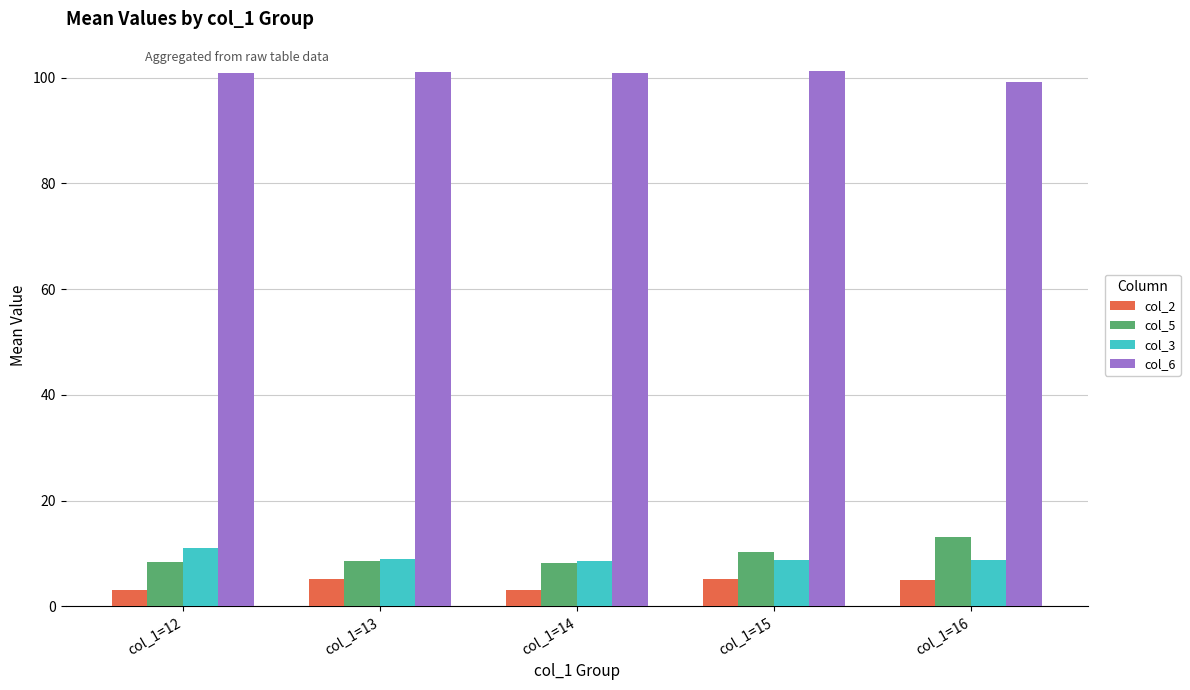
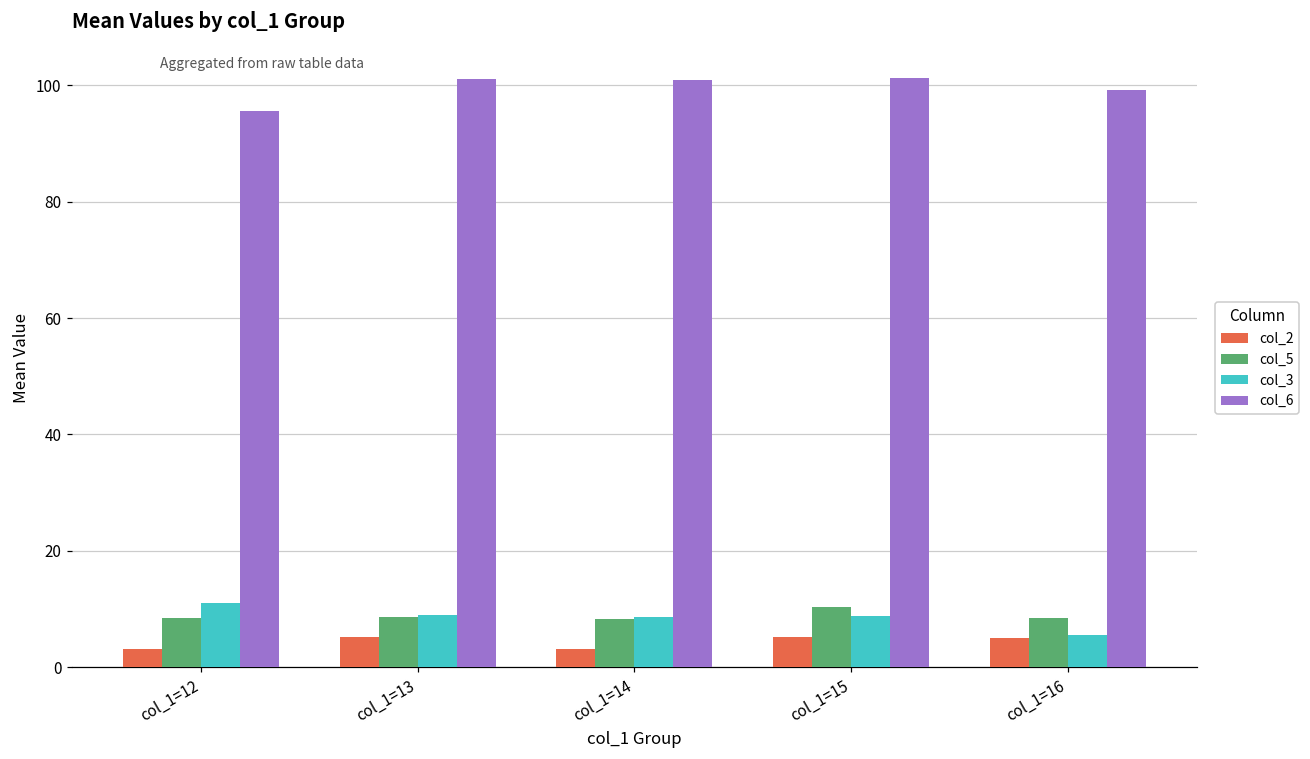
  {
    "col_2": {
      "col_1=12": 3,
      "col_1=13": 5,
      "col_1=14": 3,
      "col_1=15": 5,
      "col_1=16": 5
    },
    "col_5": {
      "col_1=12": 8,
      "col_1=13": 9,
      "col_1=14": 8,
      "col_1=15": 10,
-     "col_1=16": 13
+     "col_1=16": 8
    },
    "col_3": {
      "col_1=12": 11,
      "col_1=13": 9,
      "col_1=14": 9,
      "col_1=15": 9,
-     "col_1=16": 9
+     "col_1=16": 5
    },
    "col_6": {
-     "col_1=12": 101,
+     "col_1=12": 96,
      "col_1=13": 101,
      "col_1=14": 101,
      "col_1=15": 101,
      "col_1=16": 99
    }
  }
